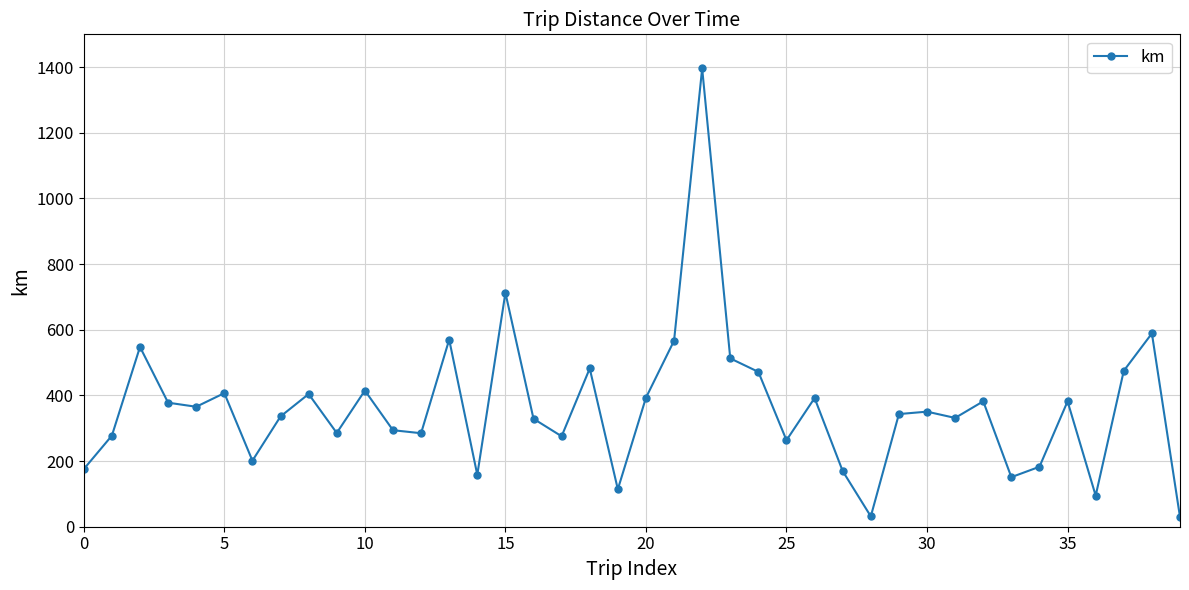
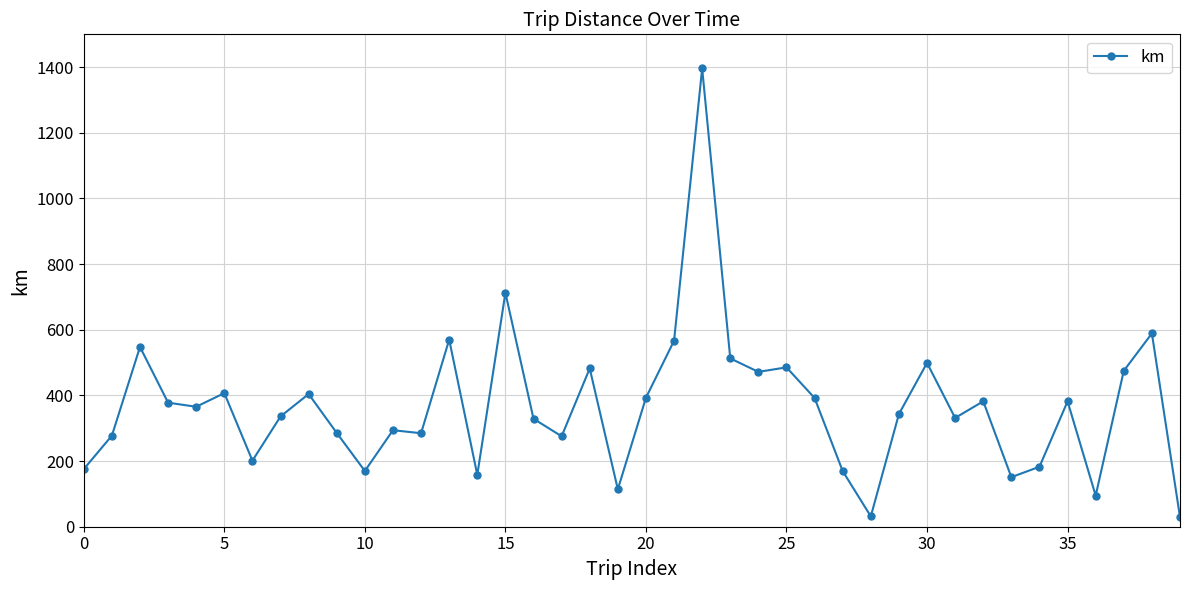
  {
    "0": 180,
    "5": 410,
-   "10": 410,
+   "10": 170,
    "15": 710,
    "20": 390,
-   "25": 260,
-   "30": 350,
+   "25": 490,
+   "30": 500,
    "35": 380
  }
